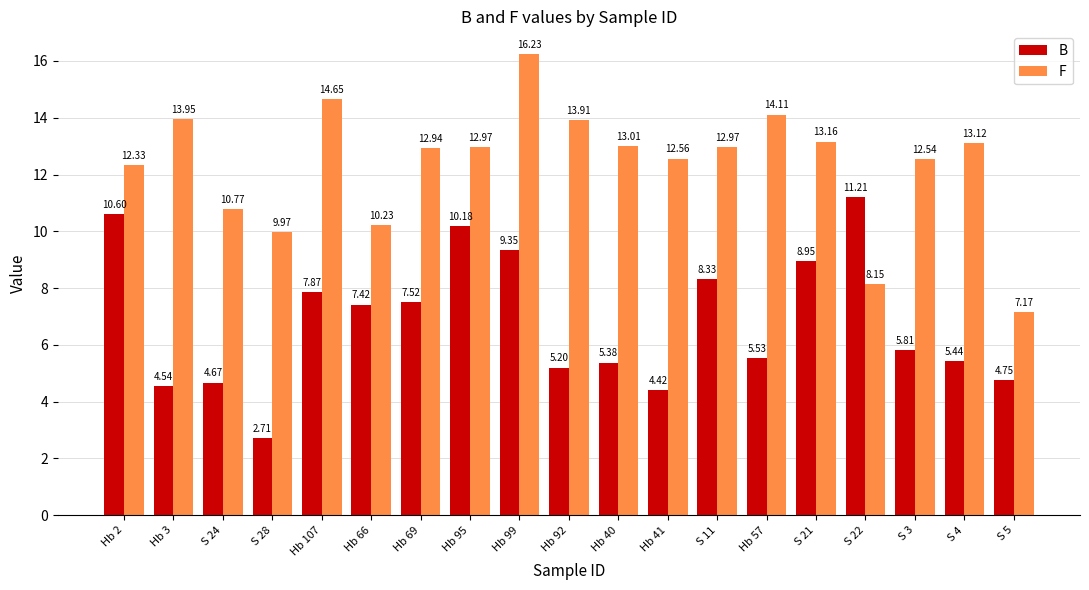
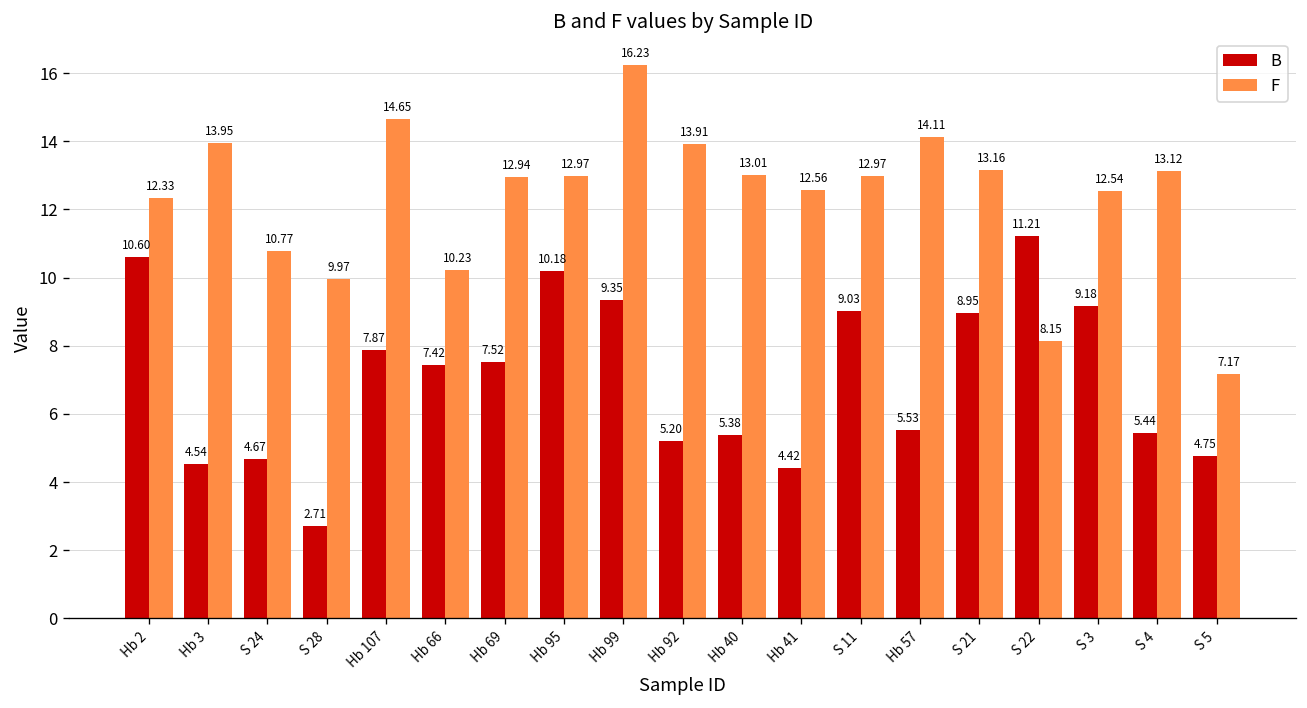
  {
    "B": {
      "Hb 2": 10.60,
      "Hb 3": 4.54,
      "S 24": 4.67,
      "S 28": 2.71,
      "Hb 107": 7.87,
      "Hb 66": 7.42,
      "Hb 69": 7.52,
      "Hb 95": 10.18,
      "Hb 99": 9.35,
      "Hb 92": 5.20,
      "Hb 40": 5.38,
      "Hb 41": 4.42,
-     "S 11": 8.33,
+     "S 11": 9.03,
      "Hb 57": 5.53,
      "S 21": 8.95,
      "S 22": 11.21,
-     "S 3": 5.81,
+     "S 3": 9.18,
      "S 4": 5.44,
      "S 5": 4.75
    },
    "F": {
      "Hb 2": 12.33,
      "Hb 3": 13.95,
      "S 24": 10.77,
      "S 28": 9.97,
      "Hb 107": 14.65,
      "Hb 66": 10.23,
      "Hb 69": 12.94,
      "Hb 95": 12.97,
      "Hb 99": 16.23,
      "Hb 92": 13.91,
      "Hb 40": 13.01,
      "Hb 41": 12.56,
      "S 11": 12.97,
      "Hb 57": 14.11,
      "S 21": 13.16,
      "S 22": 8.15,
      "S 3": 12.54,
      "S 4": 13.12,
      "S 5": 7.17
    }
  }
